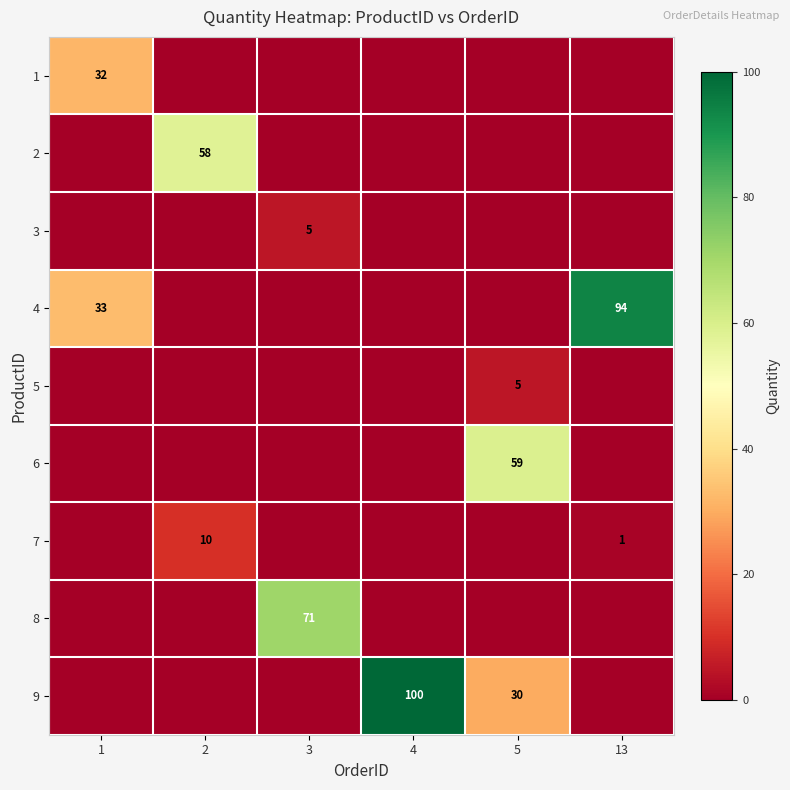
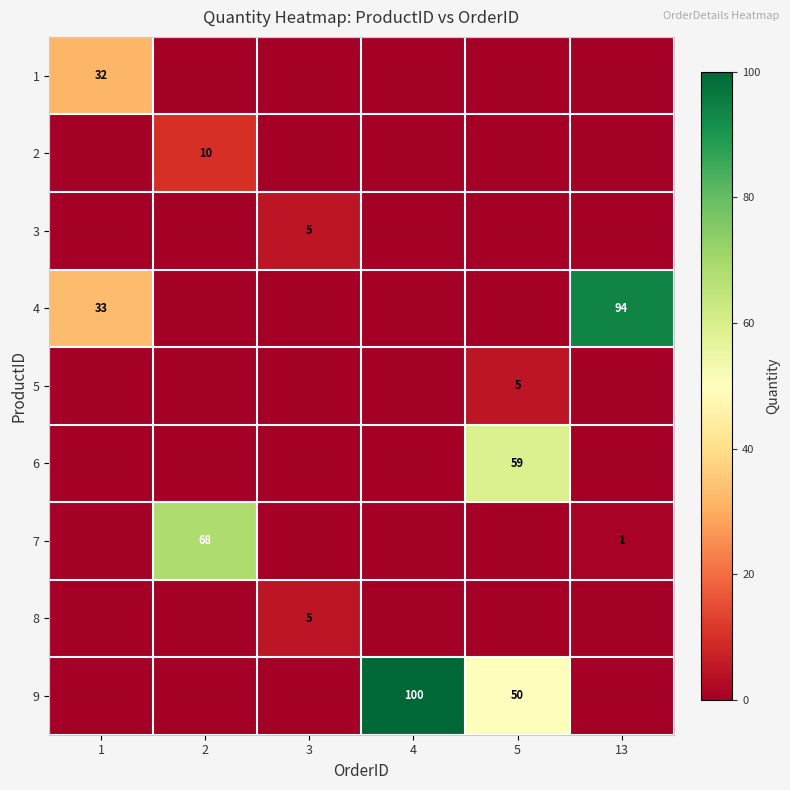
  {
    "1": {
      "1": 32
    },
    "2": {
-     "2": 58
+     "2": 10
    },
    "3": {
      "3": 5
    },
    "4": {
      "1": 33,
      "13": 94
    },
    "5": {
      "5": 5
    },
    "6": {
      "5": 59
    },
    "7": {
-     "2": 10,
+     "2": 68,
      "13": 1
    },
    "8": {
-     "3": 71
+     "3": 5
    },
    "9": {
      "4": 100,
-     "5": 30
+     "5": 50
    }
  }
